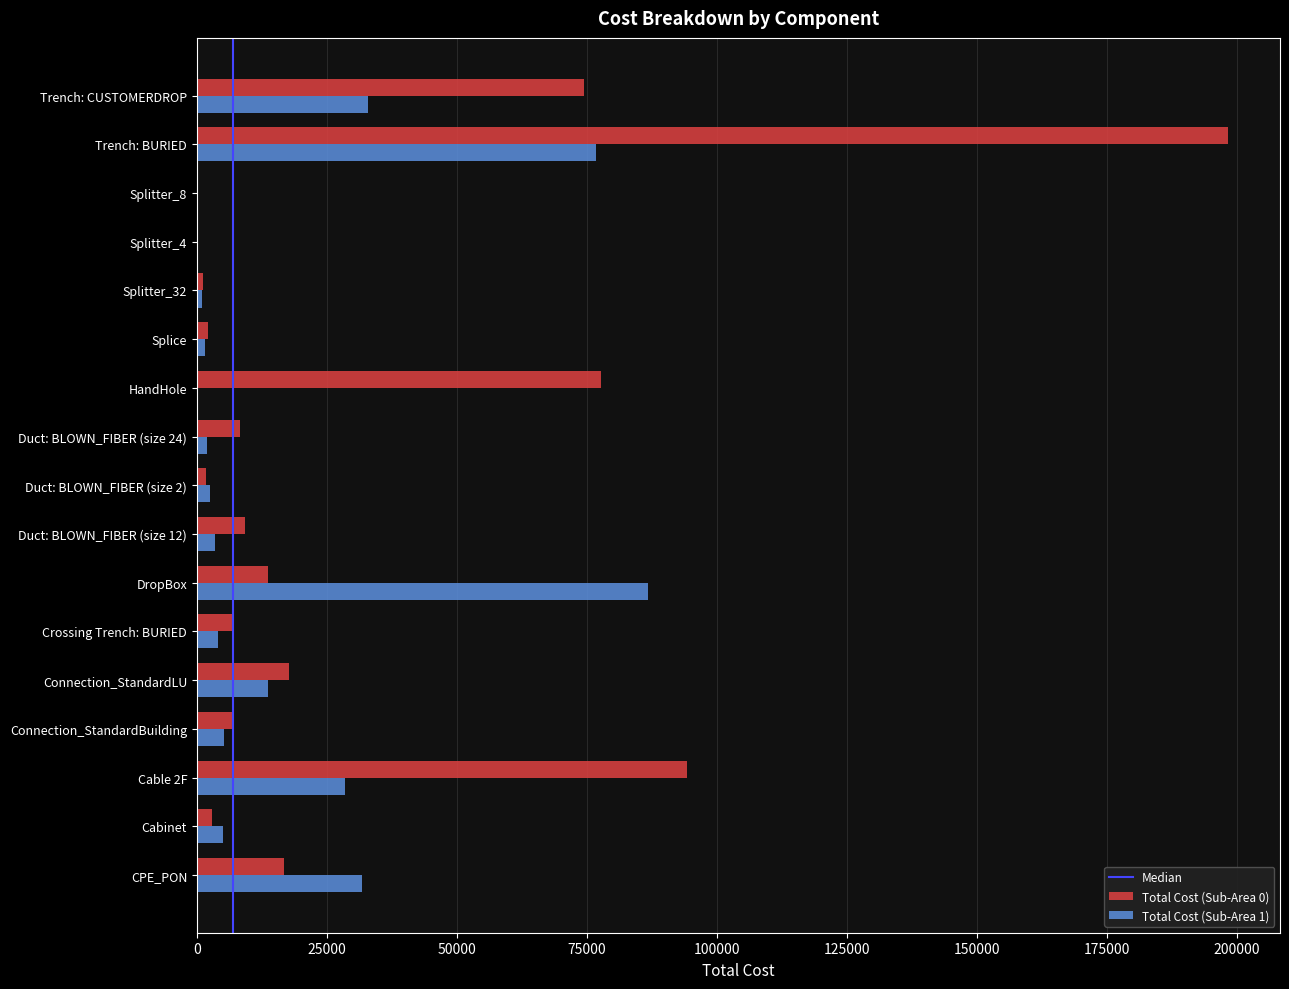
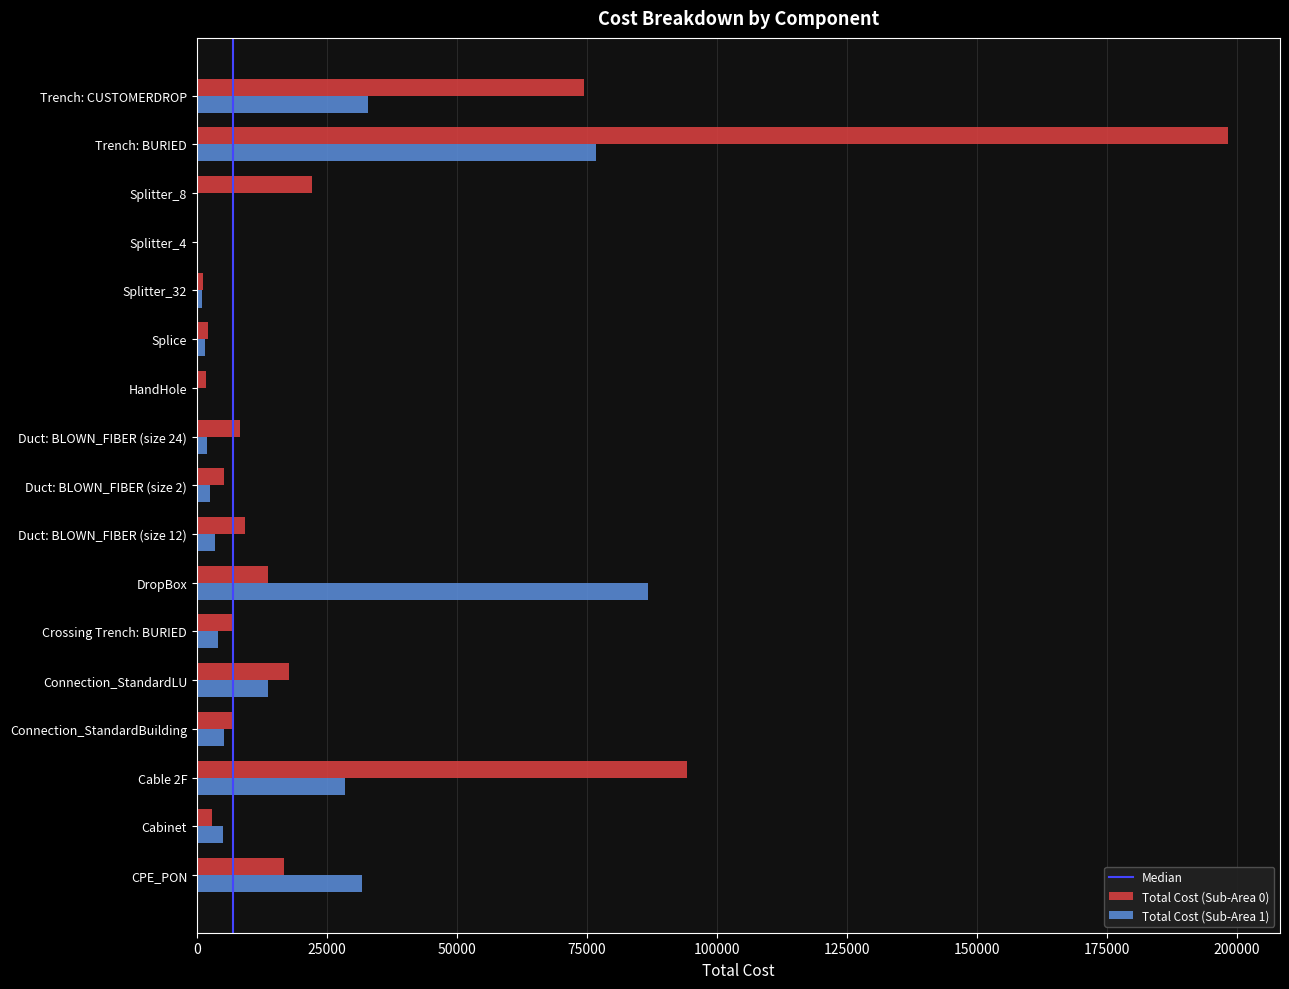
  {
    "Total Cost (Sub-Area 0)": {
      "Trench: CUSTOMERDROP": 74000,
      "Trench: BURIED": 198000,
-     "Splitter_8": 0,
+     "Splitter_8": 22000,
      "Splitter_32": 1000,
      "Splice": 2000,
-     "HandHole": 78000,
+     "HandHole": 2000,
      "Duct: BLOWN_FIBER (size 24)": 8000,
-     "Duct: BLOWN_FIBER (size 2)": 2000,
+     "Duct: BLOWN_FIBER (size 2)": 5000,
      "Duct: BLOWN_FIBER (size 12)": 9000,
      "DropBox": 14000,
      "Crossing Trench: BURIED": 7000,
      "Connection_StandardLU": 18000,
      "Connection_StandardBuilding": 7000,
      "Cable 2F": 94000,
      "Cabinet": 3000,
      "CPE_PON": 17000
    },
    "Total Cost (Sub-Area 1)": {
      "Trench: CUSTOMERDROP": 33000,
      "Trench: BURIED": 77000,
      "Splitter_8": 0,
      "Splitter_4": 0,
      "Splitter_32": 1000,
      "Splice": 2000,
      "HandHole": 0,
      "Duct: BLOWN_FIBER (size 24)": 2000,
      "Duct: BLOWN_FIBER (size 2)": 2000,
      "Duct: BLOWN_FIBER (size 12)": 4000,
      "DropBox": 87000,
      "Crossing Trench: BURIED": 4000,
      "Connection_StandardLU": 14000,
      "Connection_StandardBuilding": 5000,
      "Cable 2F": 29000,
      "Cabinet": 5000,
      "CPE_PON": 32000
    }
  }
